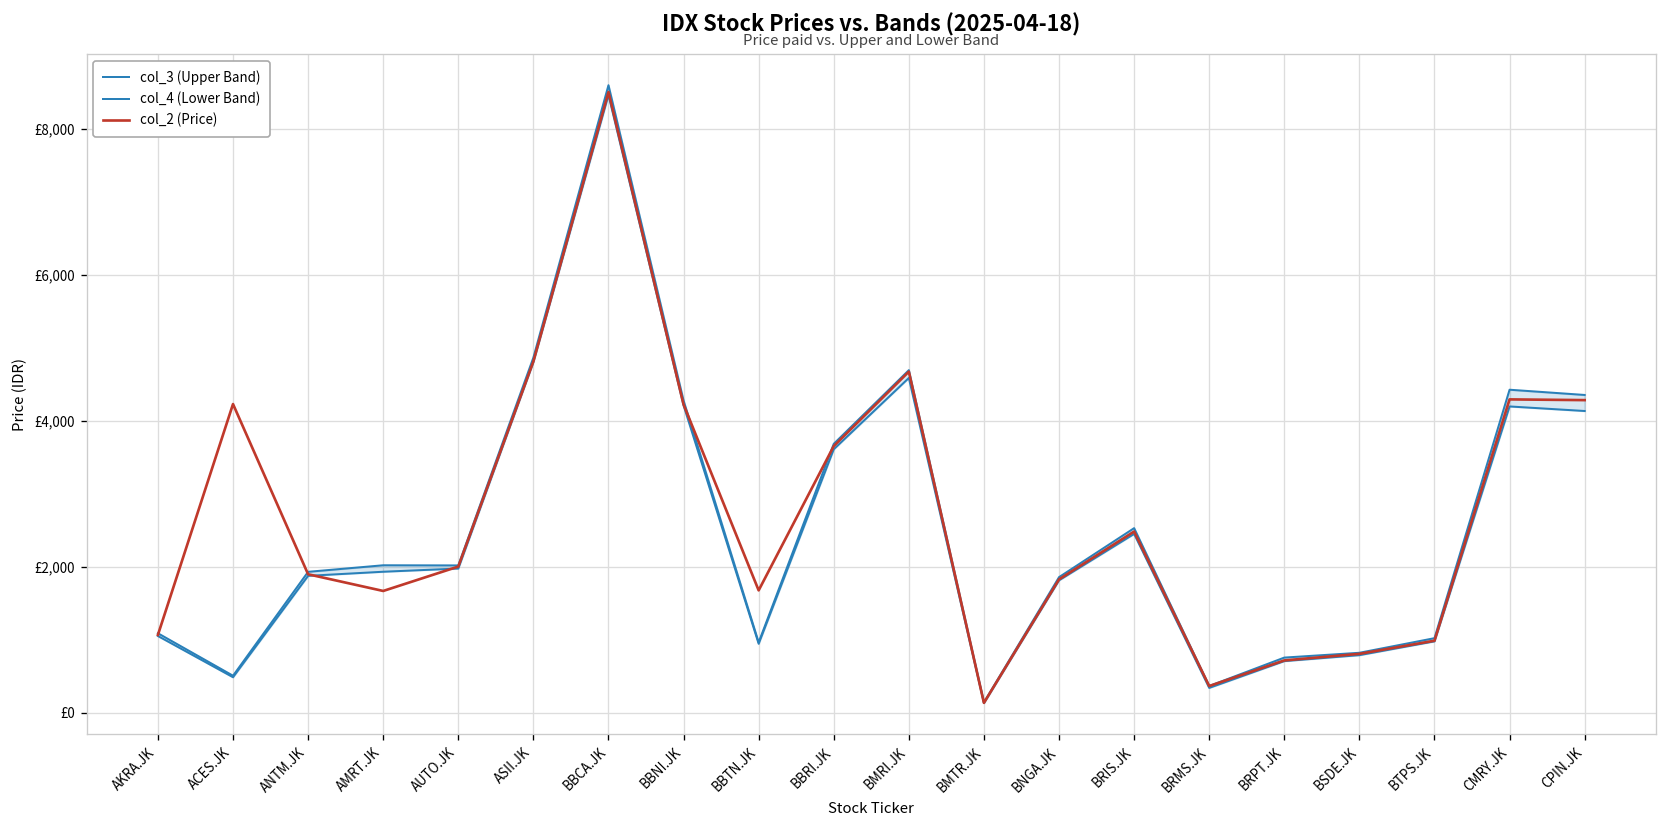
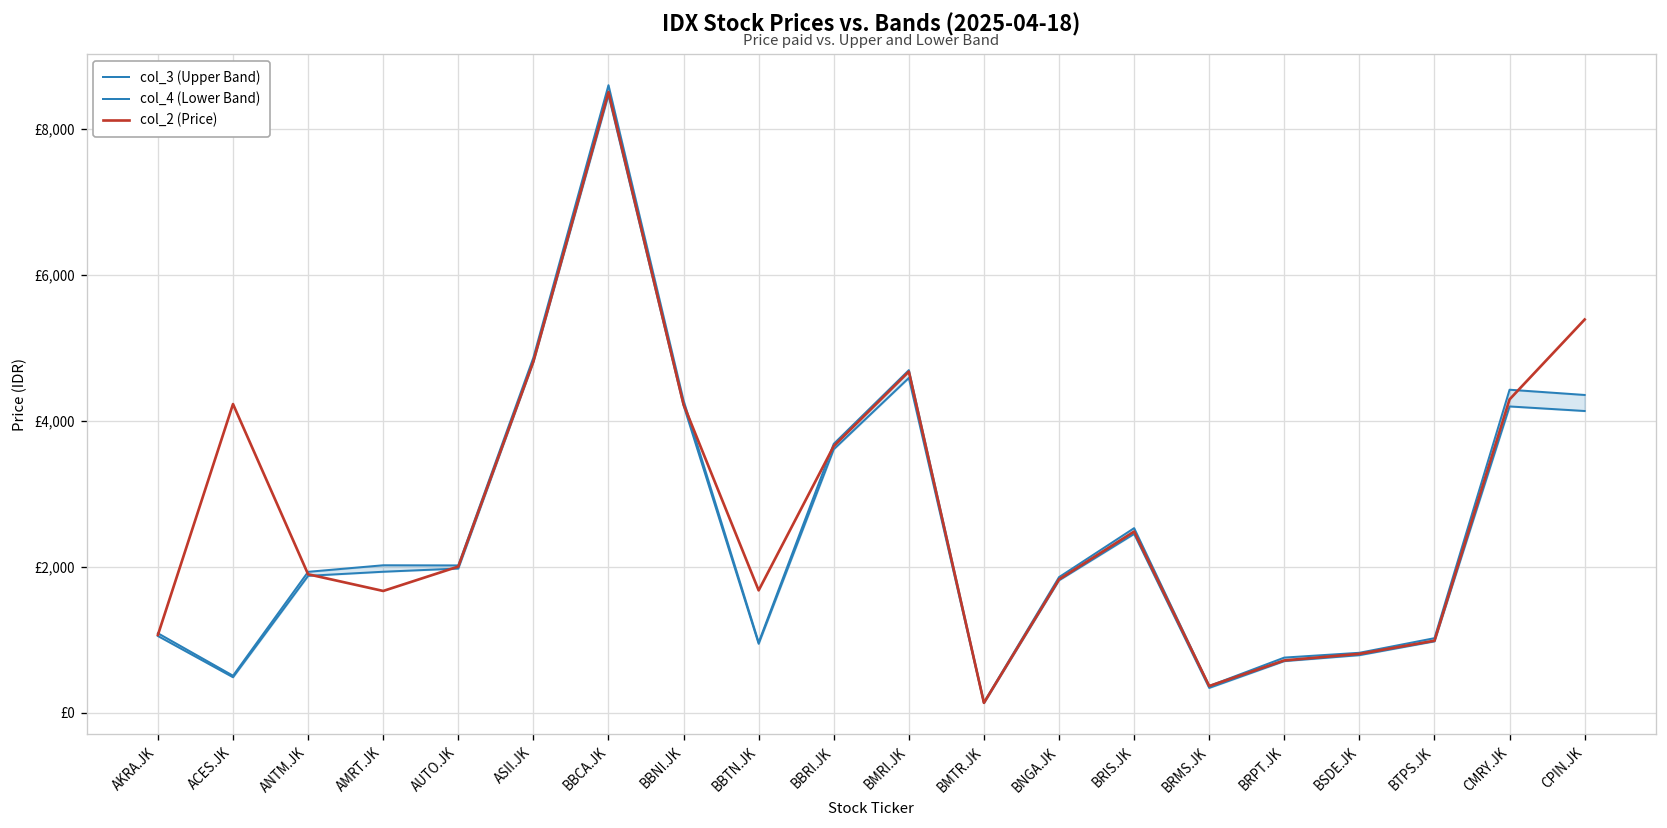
  {
    "col_2 (Price)": {
      "ACES.JK": "£4,200",
      "AMRT.JK": "£1,700",
      "BBTN.JK": "£1,700",
      "CMRY.JK": "£4,300",
-     "CPIN.JK": "£4,300"
+     "CPIN.JK": "£5,400"
    }
  }
